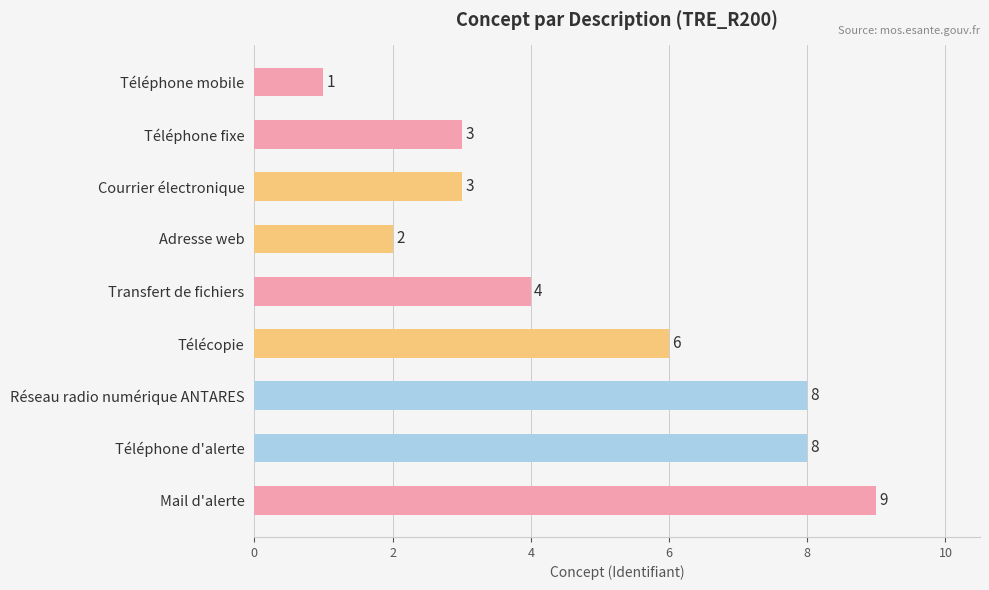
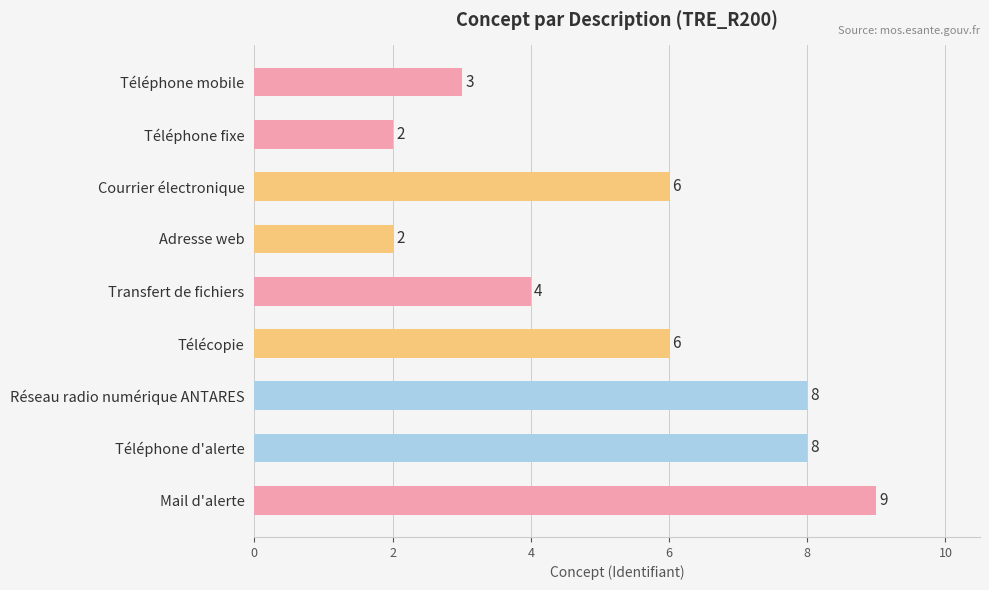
  {
-   "Téléphone mobile": 1,
-   "Téléphone fixe": 3,
-   "Courrier électronique": 3,
+   "Téléphone mobile": 3,
+   "Téléphone fixe": 2,
+   "Courrier électronique": 6,
    "Adresse web": 2,
    "Transfert de fichiers": 4,
    "Télécopie": 6,
    "Réseau radio numérique ANTARES": 8,
    "Téléphone d'alerte": 8,
    "Mail d'alerte": 9
  }
